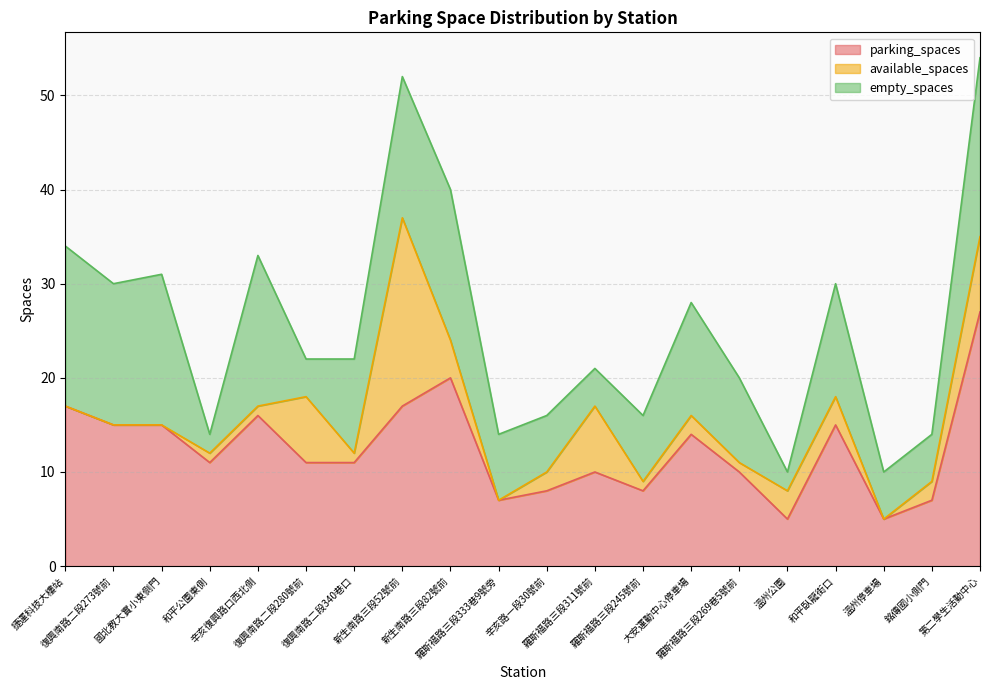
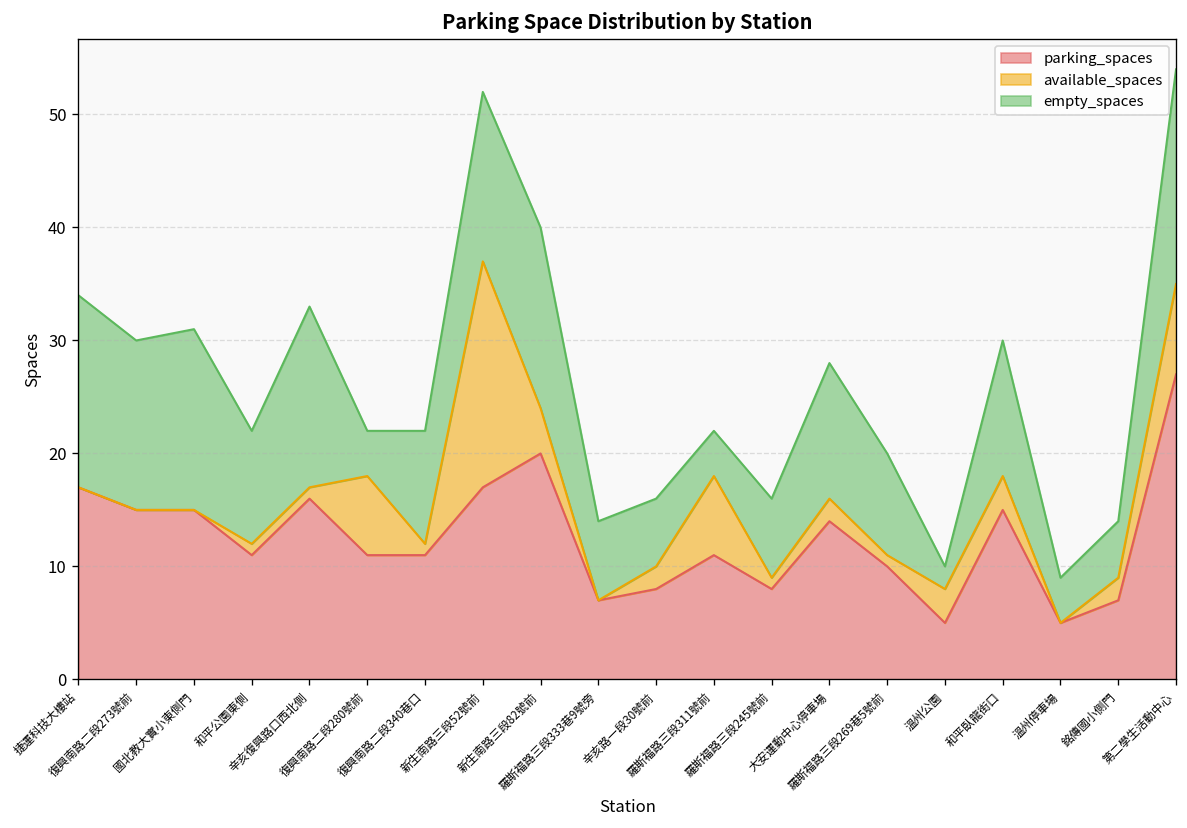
  {
    "parking_spaces": {
      "和平公園東側": 11,
      "辛亥復興路口西北側": 16,
      "復興南路二段280號前": 11,
      "復興南路二段340巷口": 11,
      "新生南路三段52號前": 17,
      "新生南路三段82號前": 20,
      "辛亥路一段30號前": 8,
-     "羅斯福路三段311號前": 10,
+     "羅斯福路三段311號前": 11,
      "羅斯福路三段245號前": 8,
      "大安運動中心停車場": 14,
      "羅斯福路三段269巷5號前": 10,
      "溫州公園": 5,
      "和平臥龍街口": 15,
      "銘傳國小側門": 7,
      "第二學生活動中心": 27
    },
    "available_spaces": {
      "和平公園東側": 1,
      "辛亥復興路口西北側": 1,
      "復興南路二段280號前": 7,
      "復興南路二段340巷口": 1,
      "新生南路三段52號前": 20,
      "新生南路三段82號前": 4,
      "辛亥路一段30號前": 2,
      "羅斯福路三段311號前": 7,
      "羅斯福路三段245號前": 1,
      "大安運動中心停車場": 2,
      "羅斯福路三段269巷5號前": 1,
      "溫州公園": 3,
      "和平臥龍街口": 3,
      "銘傳國小側門": 2,
      "第二學生活動中心": 8
    },
    "empty_spaces": {
      "捷運科技大樓站": 17,
      "復興南路二段273號前": 15,
      "國北教大實小東側門": 16,
-     "和平公園東側": 2,
+     "和平公園東側": 10,
      "辛亥復興路口西北側": 16,
      "復興南路二段280號前": 4,
      "復興南路二段340巷口": 10,
      "新生南路三段52號前": 15,
      "新生南路三段82號前": 16,
      "羅斯福路三段333巷9號旁": 7,
      "辛亥路一段30號前": 6,
      "羅斯福路三段311號前": 4,
      "羅斯福路三段245號前": 7,
      "大安運動中心停車場": 12,
      "羅斯福路三段269巷5號前": 9,
      "溫州公園": 2,
      "和平臥龍街口": 12,
-     "溫州停車場": 5,
+     "溫州停車場": 4,
      "銘傳國小側門": 5,
      "第二學生活動中心": 19
    }
  }
